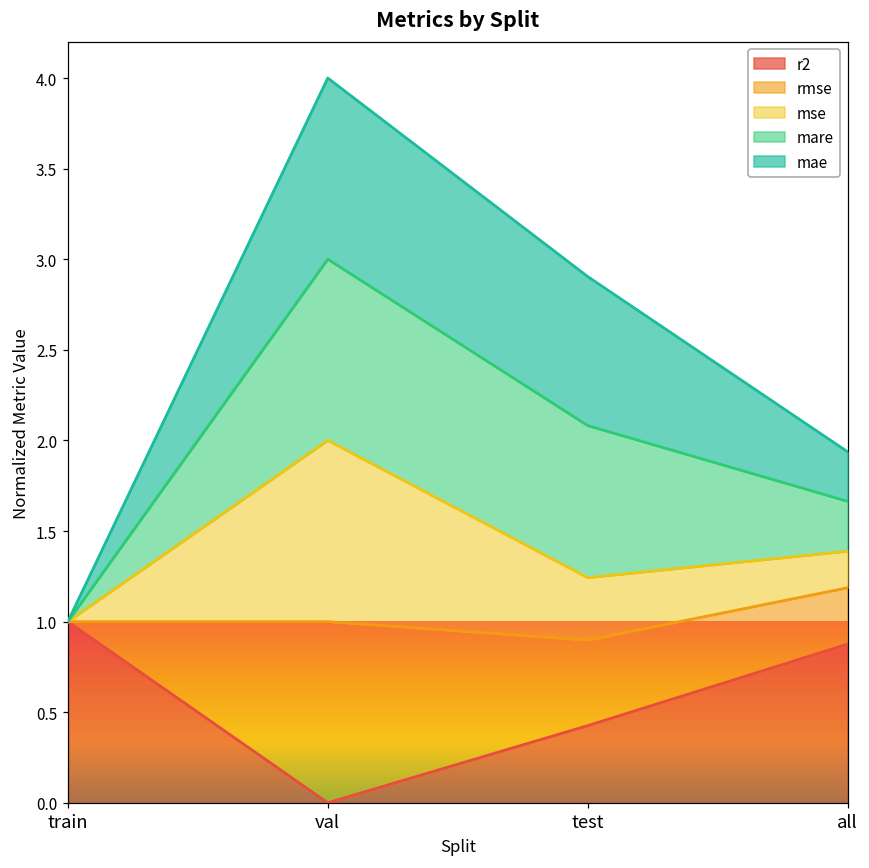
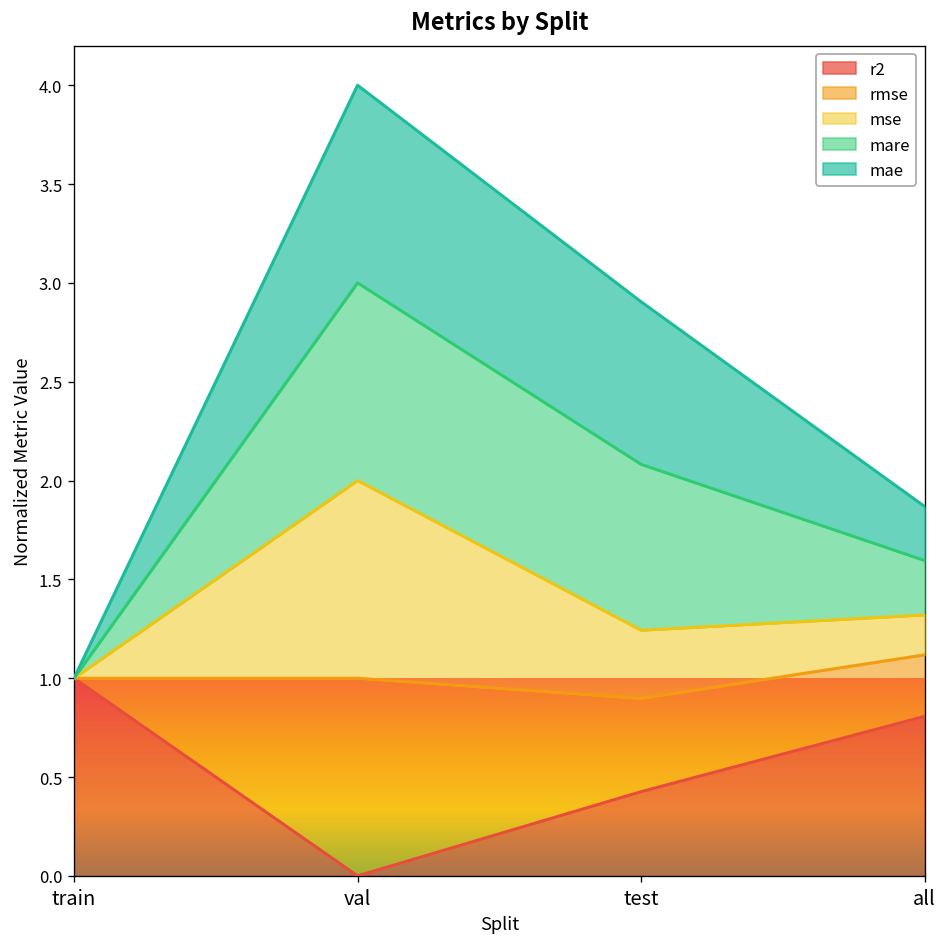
  {
    "r2": {
      "val": 0.00,
      "test": 0.43,
-     "all": 0.88
+     "all": 0.81
    }
  }
